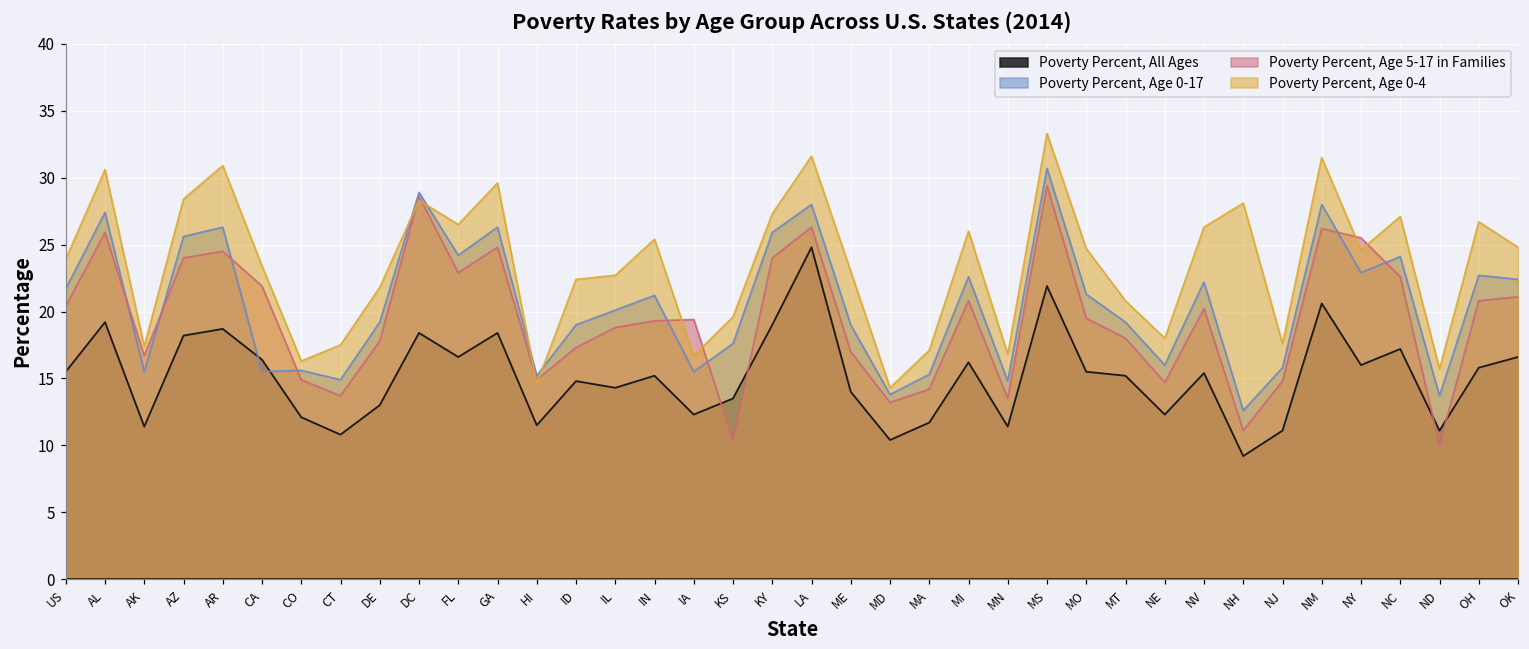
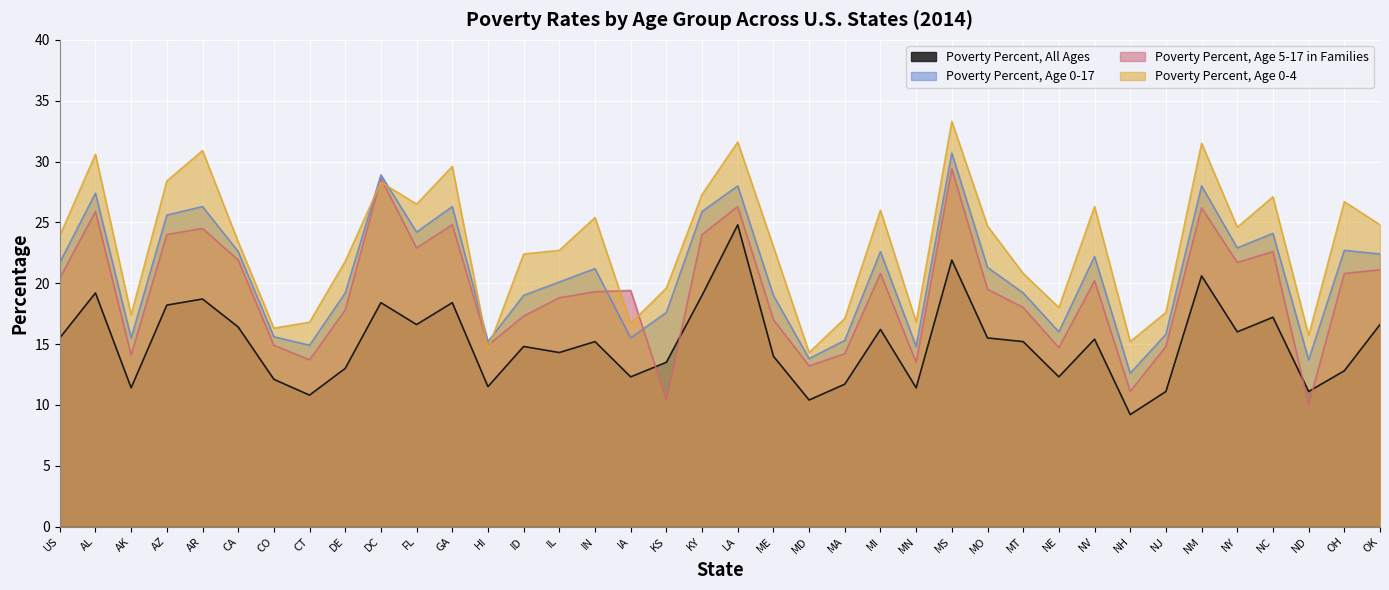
  {
    "Poverty Percent, All Ages": {
      "US": 15.5,
      "AL": 19.2,
      "AK": 11.4,
      "AZ": 18.2,
      "AR": 18.7,
      "CA": 16.4,
      "CO": 12.1,
      "CT": 10.8,
      "DE": 13.0,
      "DC": 18.4,
      "FL": 16.6,
      "GA": 18.4,
      "HI": 11.5,
      "ID": 14.8,
      "IL": 14.3,
      "IN": 15.2,
      "IA": 12.3,
      "KS": 13.5,
      "KY": 19.0,
      "LA": 24.8,
      "ME": 14.0,
      "MD": 10.4,
      "MA": 11.7,
      "MI": 16.2,
      "MN": 11.4,
      "MS": 21.9,
      "MO": 15.5,
      "MT": 15.2,
      "NE": 12.3,
      "NV": 15.4,
      "NH": 9.2,
      "NJ": 11.1,
      "NM": 20.6,
      "NY": 16.0,
      "NC": 17.2,
      "ND": 11.1,
-     "OH": 15.8,
+     "OH": 12.8,
      "OK": 16.6
    },
    "Poverty Percent, Age 0-17": {
      "US": 21.7,
      "AL": 27.4,
      "AK": 15.5,
      "AZ": 25.6,
      "AR": 26.3,
-     "CA": 15.5,
+     "CA": 22.6,
      "CO": 15.6,
      "CT": 14.9,
      "DE": 19.2,
      "DC": 28.9,
      "FL": 24.2,
      "GA": 26.3,
      "HI": 15.2,
      "ID": 19.0,
      "IL": 20.1,
      "IN": 21.2,
      "IA": 15.5,
      "KS": 17.6,
      "KY": 25.9,
      "LA": 28.0,
      "ME": 19.0,
      "MD": 13.8,
      "MA": 15.3,
      "MI": 22.6,
      "MN": 14.8,
      "MS": 30.7,
      "MO": 21.3,
      "MT": 19.2,
      "NE": 16.0,
      "NV": 22.2,
      "NH": 12.6,
      "NJ": 15.8,
      "NM": 28.0,
      "NY": 22.9,
      "NC": 24.1,
      "ND": 13.7,
      "OH": 22.7,
      "OK": 22.4
    },
    "Poverty Percent, Age 5-17 in Families": {
      "US": 20.4,
      "AL": 25.9,
-     "AK": 16.7,
+     "AK": 14.1,
      "AZ": 24.0,
      "AR": 24.5,
      "CA": 21.9,
      "CO": 14.9,
      "CT": 13.7,
      "DE": 17.8,
      "DC": 28.6,
      "FL": 22.9,
      "GA": 24.8,
      "HI": 14.9,
      "ID": 17.3,
      "IL": 18.8,
      "IN": 19.3,
      "IA": 19.4,
      "KS": 10.4,
      "KY": 24.0,
      "LA": 26.3,
      "ME": 17.0,
      "MD": 13.2,
      "MA": 14.2,
      "MI": 20.8,
      "MN": 13.5,
      "MS": 29.4,
      "MO": 19.5,
      "MT": 18.0,
      "NE": 14.7,
      "NV": 20.2,
      "NH": 11.1,
      "NJ": 14.8,
      "NM": 26.2,
-     "NY": 25.5,
+     "NY": 21.7,
      "NC": 22.6,
      "ND": 10.0,
      "OH": 20.8,
      "OK": 21.1
    },
    "Poverty Percent, Age 0-4": {
      "US": 23.9,
      "AL": 30.6,
      "AK": 17.4,
      "AZ": 28.4,
      "AR": 30.9,
      "CA": 23.4,
      "CO": 16.3,
-     "CT": 17.5,
+     "CT": 16.8,
      "DE": 21.8,
      "DC": 28.3,
      "FL": 26.5,
      "GA": 29.6,
      "HI": 14.6,
      "ID": 22.4,
      "IL": 22.7,
      "IN": 25.4,
      "IA": 16.7,
      "KS": 19.6,
      "KY": 27.3,
      "LA": 31.6,
      "ME": 23.0,
      "MD": 14.3,
      "MA": 17.1,
      "MI": 26.0,
      "MN": 16.8,
      "MS": 33.3,
      "MO": 24.7,
      "MT": 20.8,
      "NE": 18.0,
      "NV": 26.3,
-     "NH": 28.1,
+     "NH": 15.2,
      "NJ": 17.6,
      "NM": 31.5,
      "NY": 24.6,
      "NC": 27.1,
      "ND": 15.7,
      "OH": 26.7,
      "OK": 24.8
    }
  }
